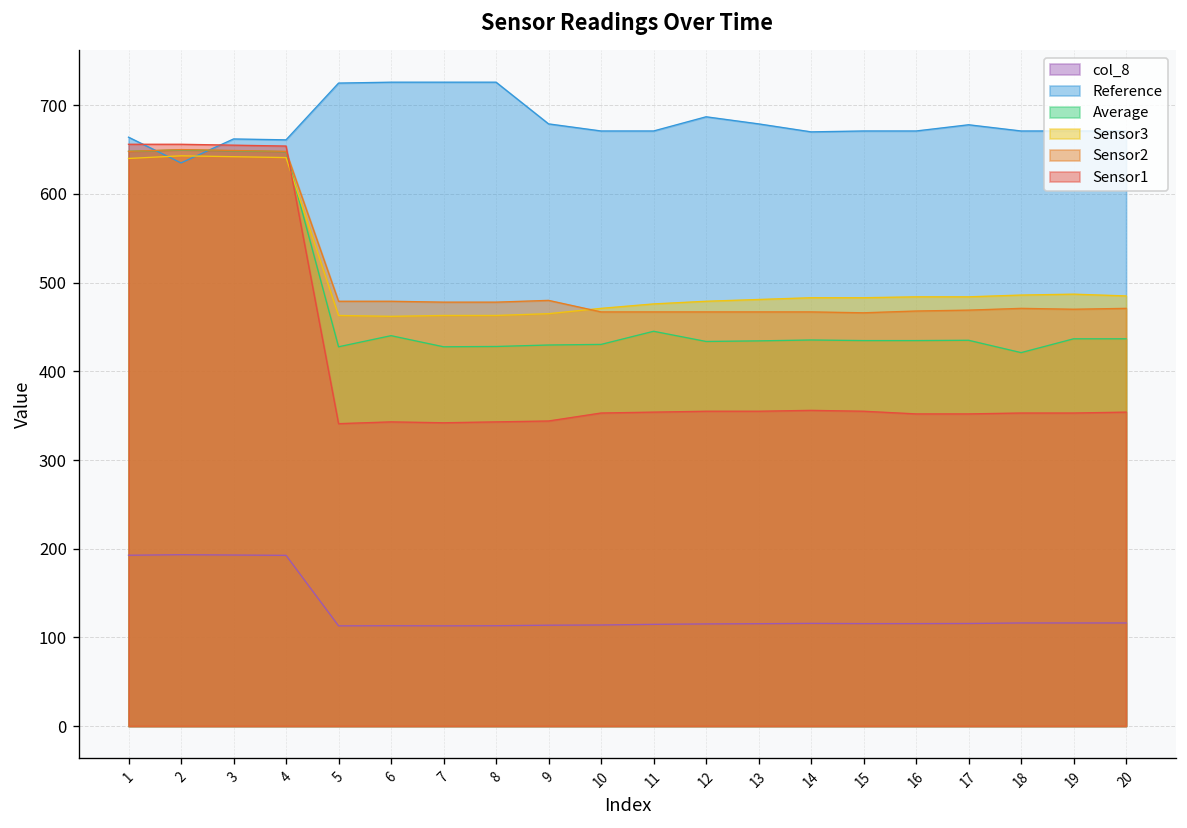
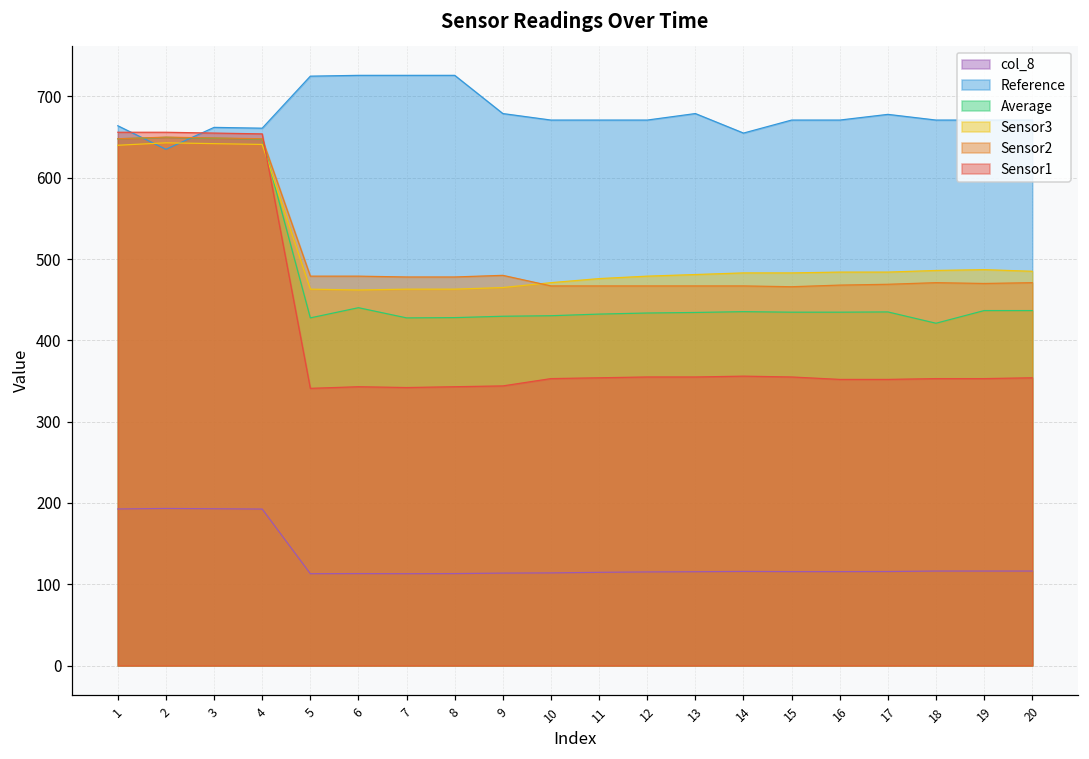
  {
    "col_8": {
      "1": 190,
      "2": 190,
      "3": 190,
      "4": 190,
      "5": 110,
      "6": 110,
      "7": 110,
      "8": 110,
      "9": 110,
      "10": 110,
      "11": 110,
      "12": 120,
      "13": 120,
      "14": 120,
      "15": 120,
      "16": 120,
      "17": 120,
      "18": 120,
      "19": 120,
      "20": 120
    },
    "Reference": {
      "1": 660,
      "2": 640,
      "3": 660,
      "4": 660,
      "5": 730,
      "6": 730,
      "7": 730,
      "8": 730,
      "9": 680,
      "10": 670,
      "11": 670,
-     "12": 690,
+     "12": 670,
      "13": 680,
-     "14": 670,
+     "14": 660,
      "15": 670,
      "16": 670,
      "17": 680,
      "18": 670
    },
    "Average": {
      "5": 430,
      "6": 440,
      "7": 430,
      "8": 430,
      "9": 430,
      "10": 430,
-     "11": 450,
+     "11": 430,
      "12": 430,
      "13": 430,
      "14": 440,
      "15": 430,
      "16": 430,
      "17": 440,
      "18": 420,
      "19": 440,
      "20": 440
    }
  }
